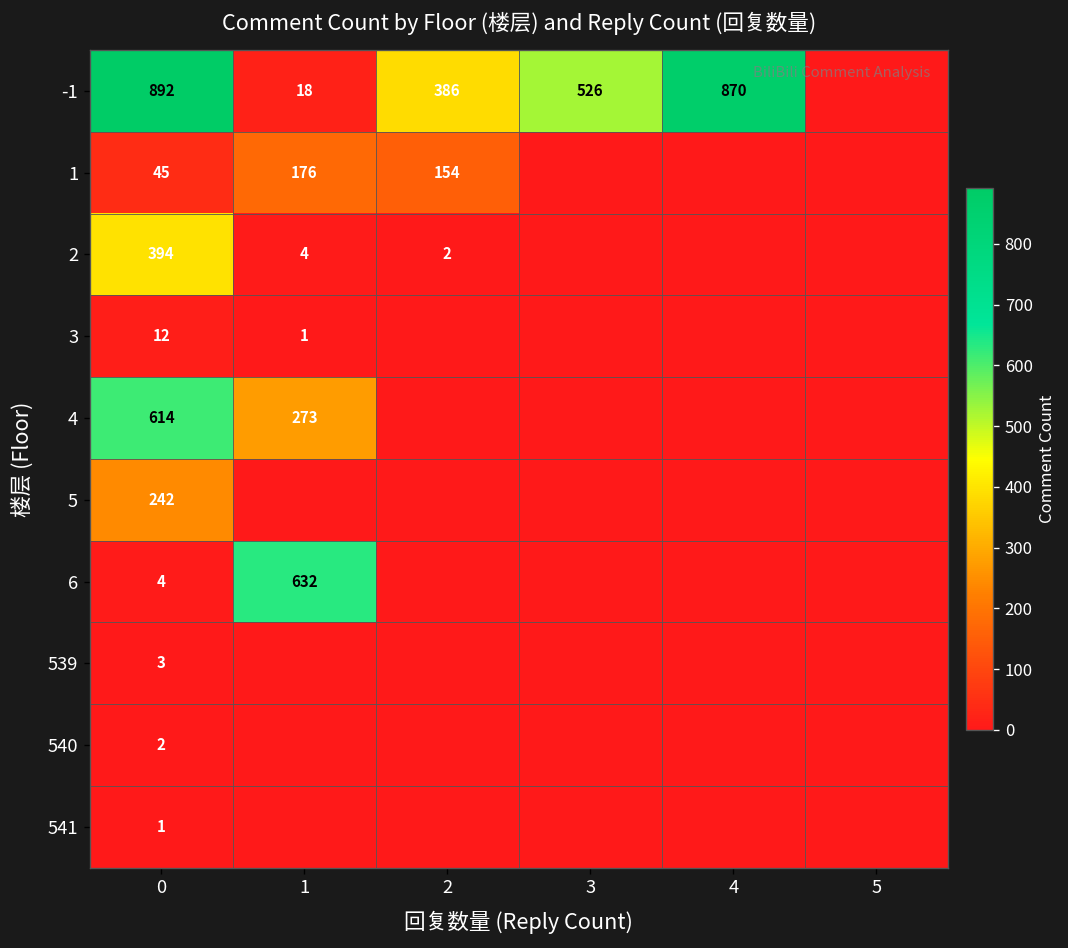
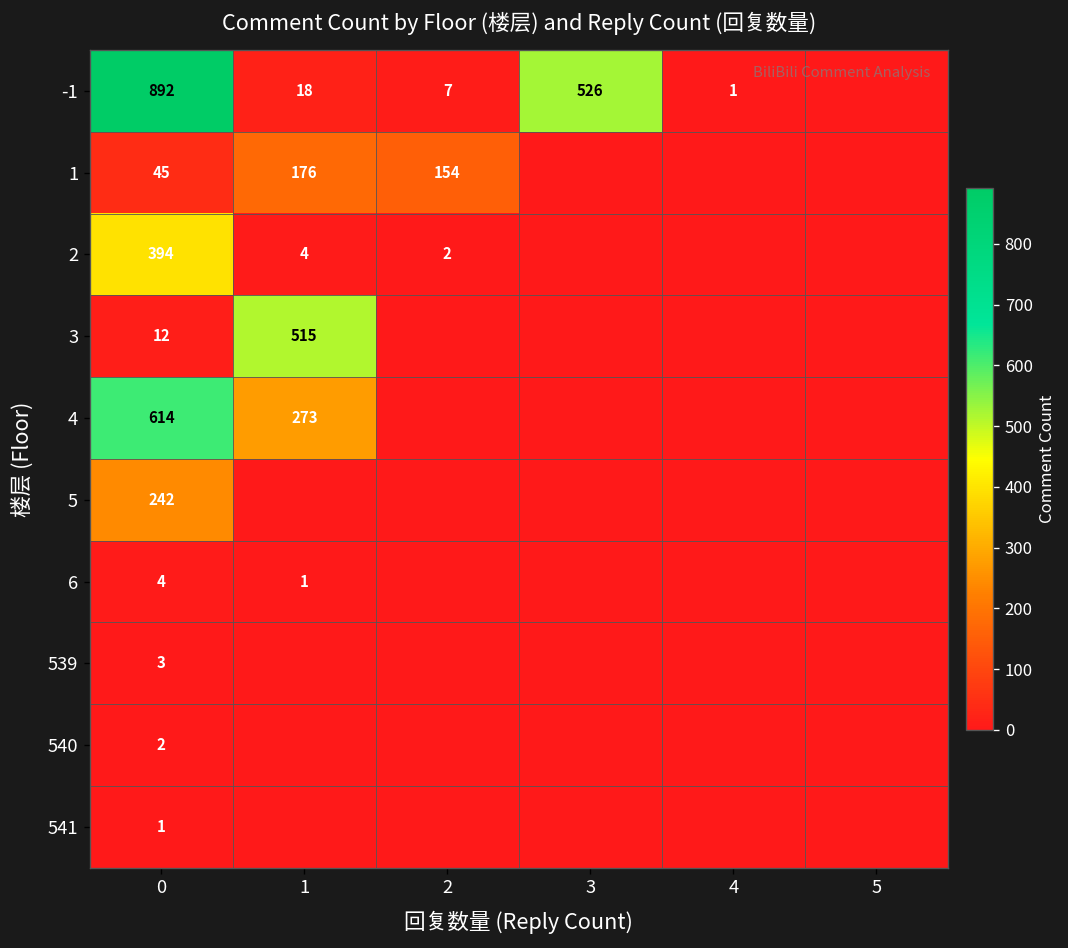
  {
    "-1": {
      "0": 892,
      "1": 18,
-     "2": 386,
+     "2": 7,
      "3": 526,
-     "4": 870
+     "4": 1
    },
    "1": {
      "0": 45,
      "1": 176,
      "2": 154
    },
    "2": {
      "0": 394,
      "1": 4,
      "2": 2
    },
    "3": {
      "0": 12,
-     "1": 1
+     "1": 515
    },
    "4": {
      "0": 614,
      "1": 273
    },
    "5": {
      "0": 242
    },
    "6": {
      "0": 4,
-     "1": 632
+     "1": 1
    },
    "539": {
      "0": 3
    },
    "540": {
      "0": 2
    },
    "541": {
      "0": 1
    }
  }
